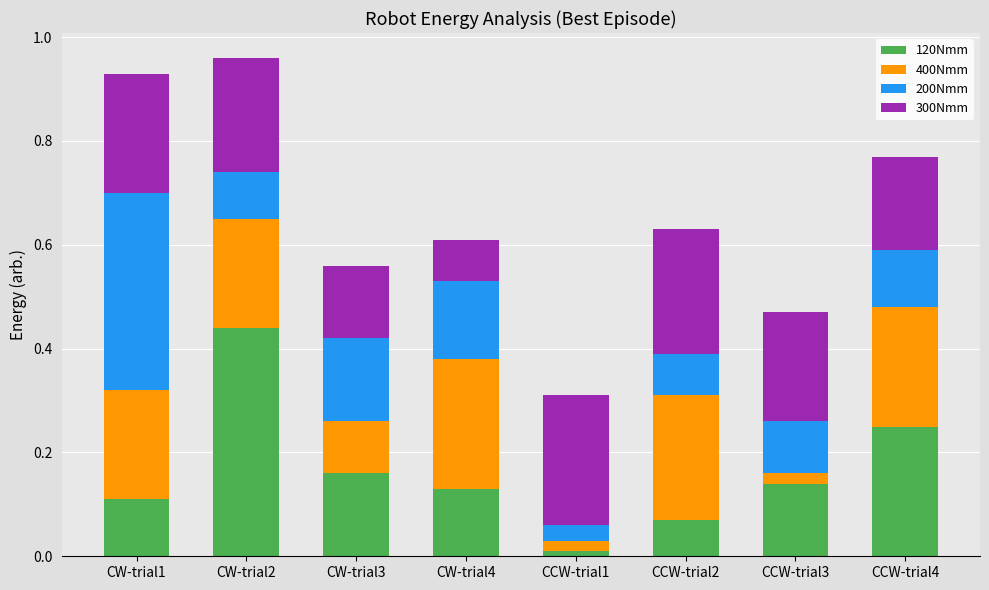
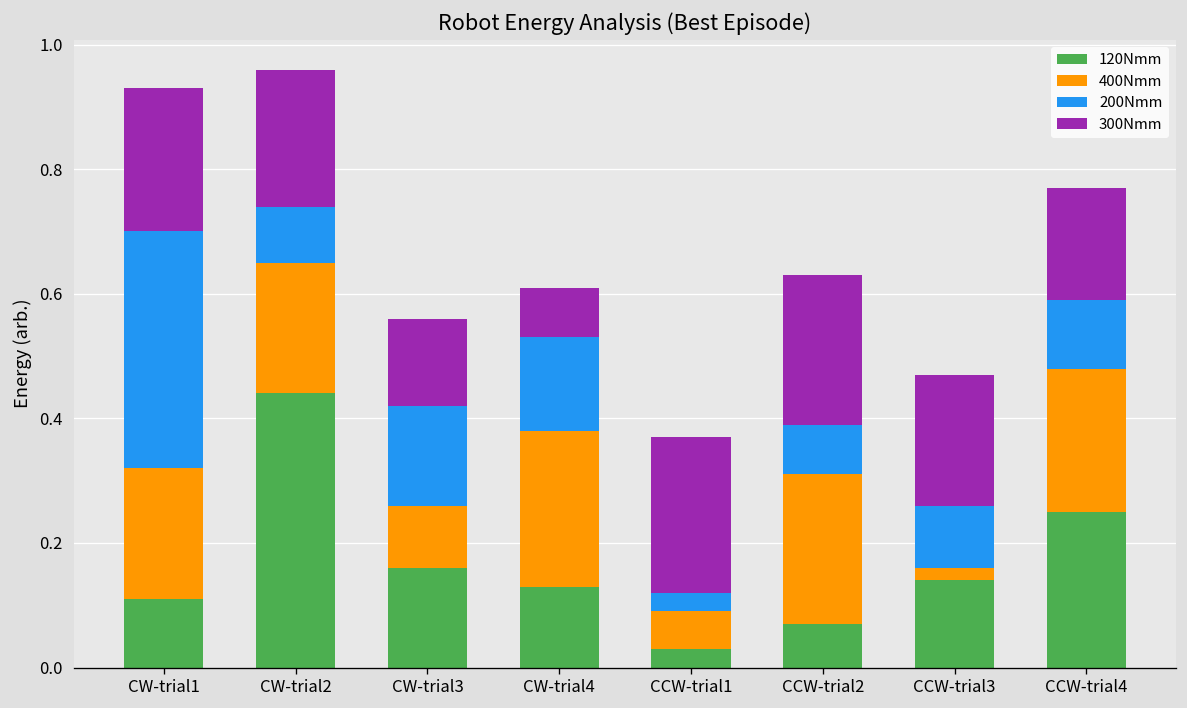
  {
    "120Nmm": {
      "CW-trial1": 0.11,
      "CW-trial2": 0.44,
      "CW-trial3": 0.16,
      "CW-trial4": 0.13,
-     "CCW-trial1": 0.01,
+     "CCW-trial1": 0.03,
      "CCW-trial2": 0.07,
      "CCW-trial3": 0.14,
      "CCW-trial4": 0.25
    },
    "400Nmm": {
      "CW-trial1": 0.21,
      "CW-trial2": 0.21,
      "CW-trial3": 0.10,
      "CW-trial4": 0.25,
-     "CCW-trial1": 0.02,
+     "CCW-trial1": 0.06,
      "CCW-trial2": 0.24,
      "CCW-trial3": 0.02,
      "CCW-trial4": 0.23
    },
    "200Nmm": {
      "CW-trial1": 0.38,
      "CW-trial2": 0.09,
      "CW-trial3": 0.16,
      "CW-trial4": 0.15,
      "CCW-trial1": 0.03,
      "CCW-trial2": 0.08,
      "CCW-trial3": 0.10,
      "CCW-trial4": 0.11
    },
    "300Nmm": {
      "CW-trial1": 0.23,
      "CW-trial2": 0.22,
      "CW-trial3": 0.14,
      "CW-trial4": 0.08,
      "CCW-trial1": 0.25,
      "CCW-trial2": 0.24,
      "CCW-trial3": 0.21,
      "CCW-trial4": 0.18
    }
  }
